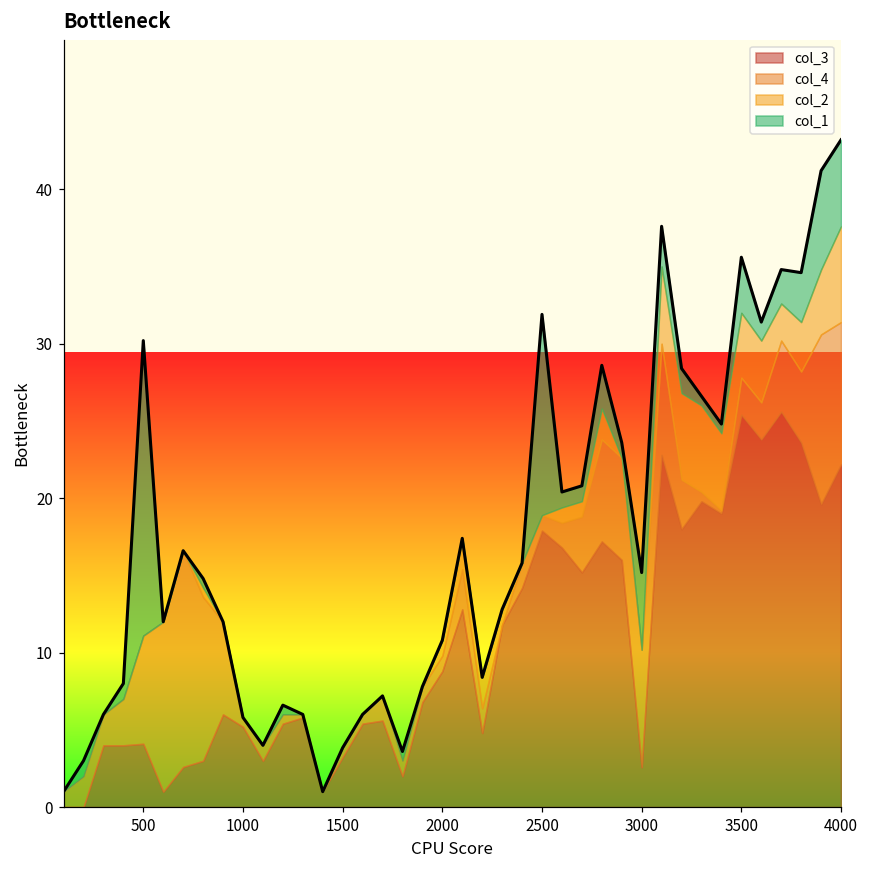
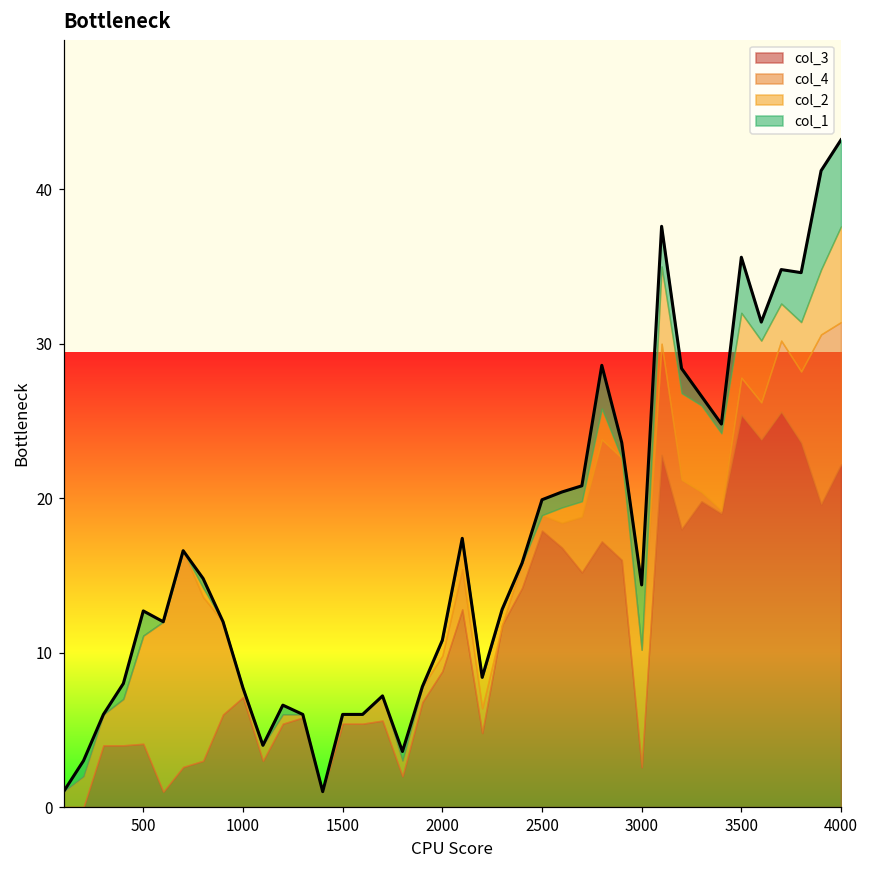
  {
    "col_3": {
      "500": 4.1,
-     "1000": 5.2,
-     "1500": 3.2,
+     "1000": 7.1,
+     "1500": 5.4,
      "2000": 8.8,
      "2500": 17.9,
      "3000": 2.6,
      "3500": 25.4,
      "4000": 22.2
    },
    "col_1": {
-     "500": 19.1,
-     "2500": 13,
-     "3000": 5.0,
+     "500": 1.6,
+     "2500": 1,
+     "3000": 4.2,
      "3500": 3.6,
      "4000": 5.6
    }
  }
